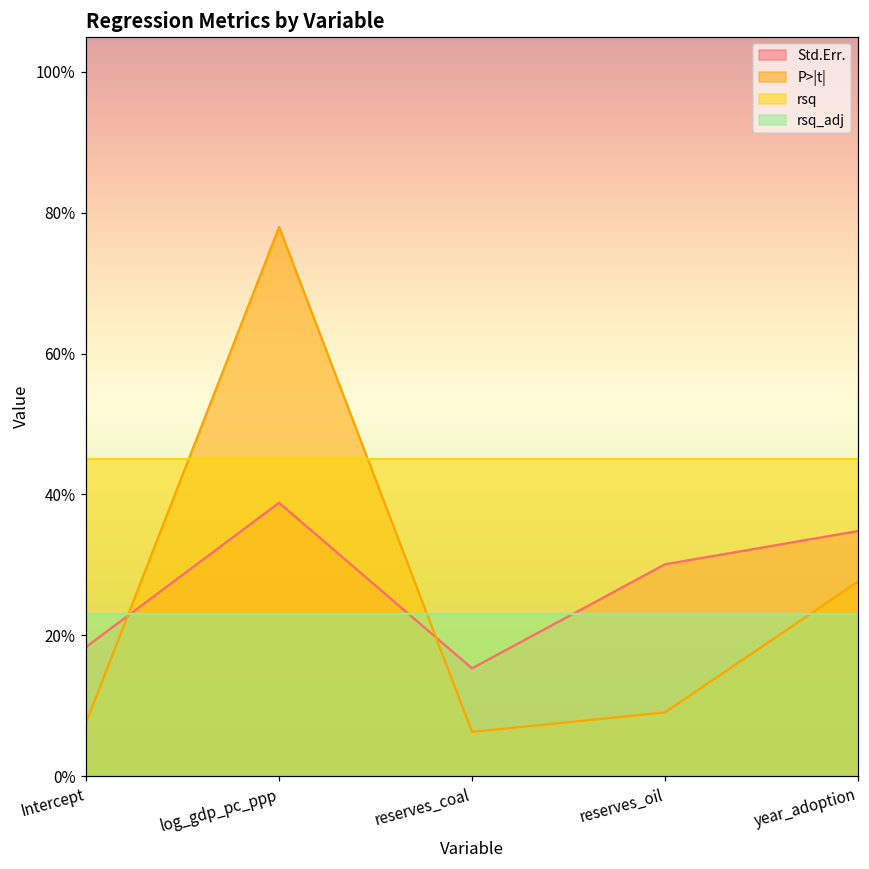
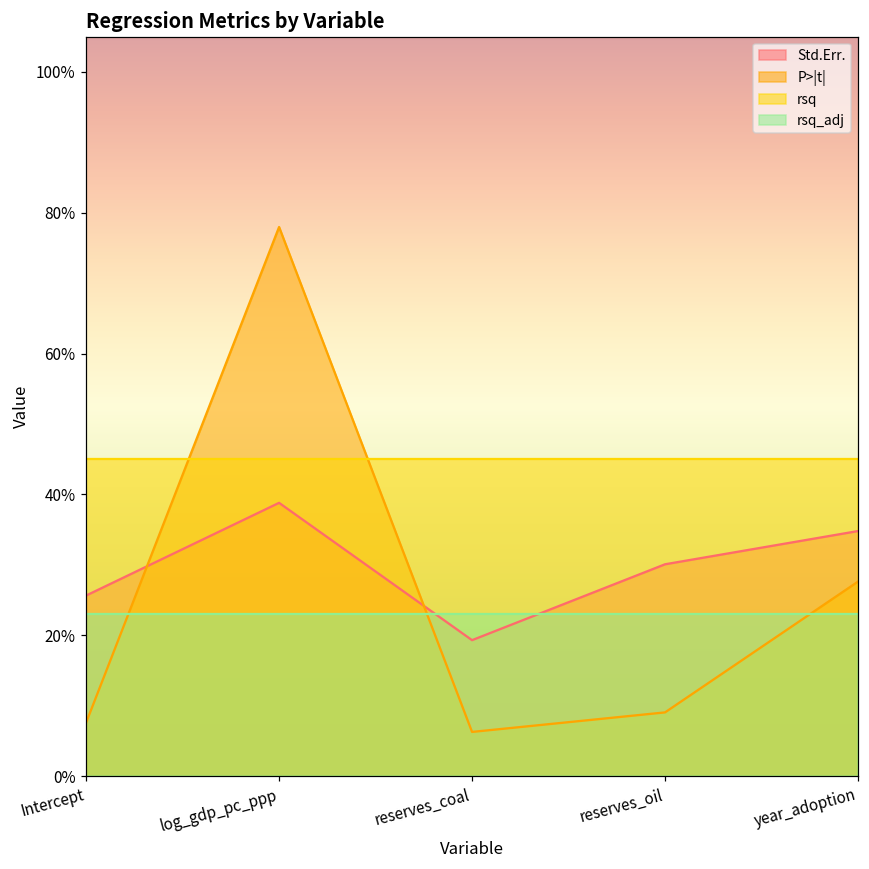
  {
    "Std.Err.": {
-     "Intercept": "18%",
+     "Intercept": "26%",
      "log_gdp_pc_ppp": "39%",
-     "reserves_coal": "15%",
+     "reserves_coal": "19%",
      "reserves_oil": "30%",
      "year_adoption": "35%"
    },
    "rsq_adj": {
      "Intercept": "23%",
      "log_gdp_pc_ppp": "23%",
      "reserves_coal": "23%",
      "reserves_oil": "23%",
      "year_adoption": "23%"
    }
  }
